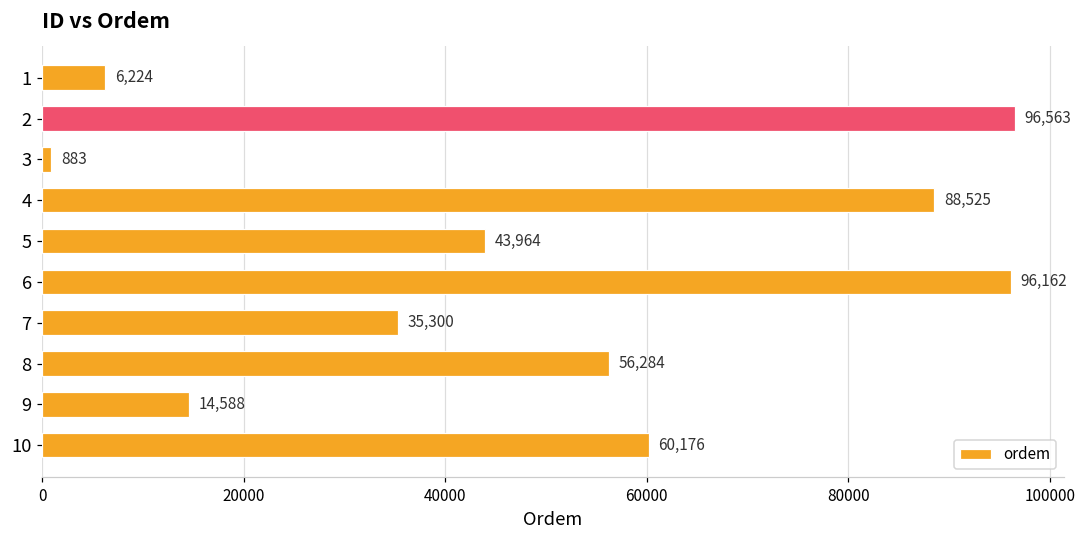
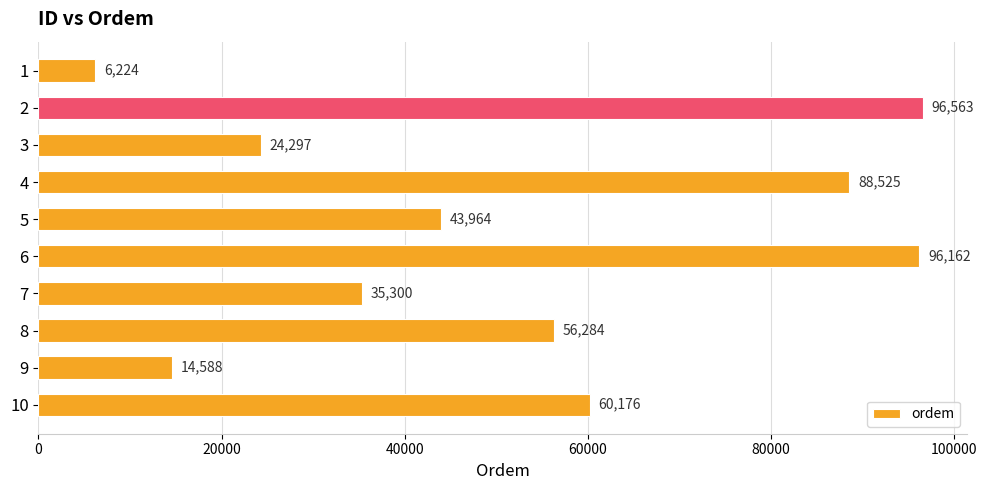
  {
    "1": "6,224",
    "2": "96,563",
-   "3": "883",
+   "3": "24,297",
    "4": "88,525",
    "5": "43,964",
    "6": "96,162",
    "7": "35,300",
    "8": "56,284",
    "9": "14,588",
    "10": "60,176"
  }
